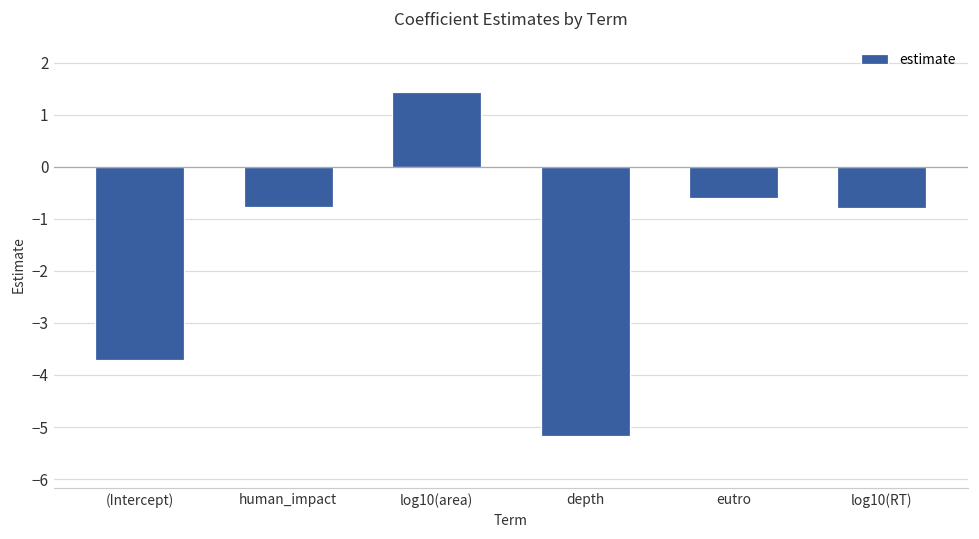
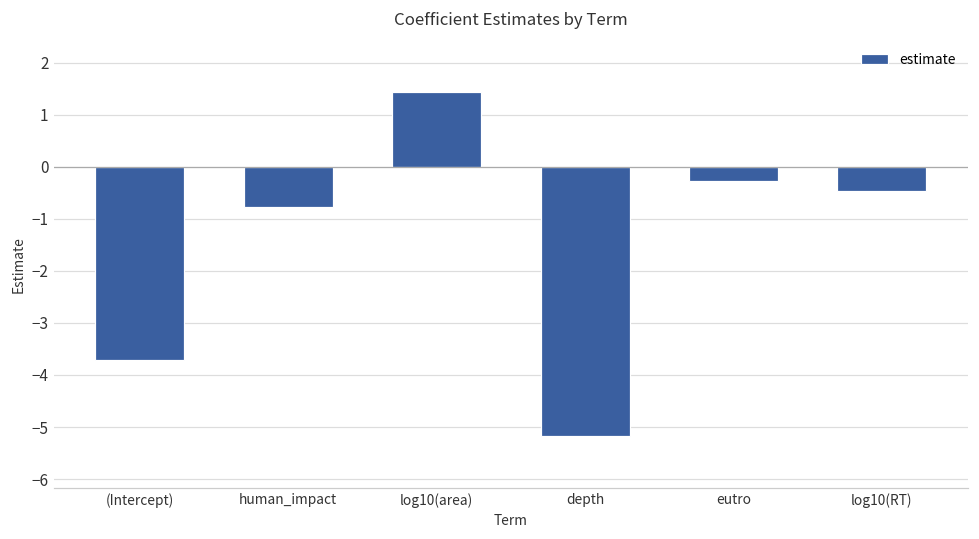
  {
    "(Intercept)": -3.7,
    "human_impact": -0.8,
    "log10(area)": 1.4,
    "depth": -5.2,
-   "eutro": -0.6,
-   "log10(RT)": -0.8
+   "eutro": -0.3,
+   "log10(RT)": -0.5
  }
